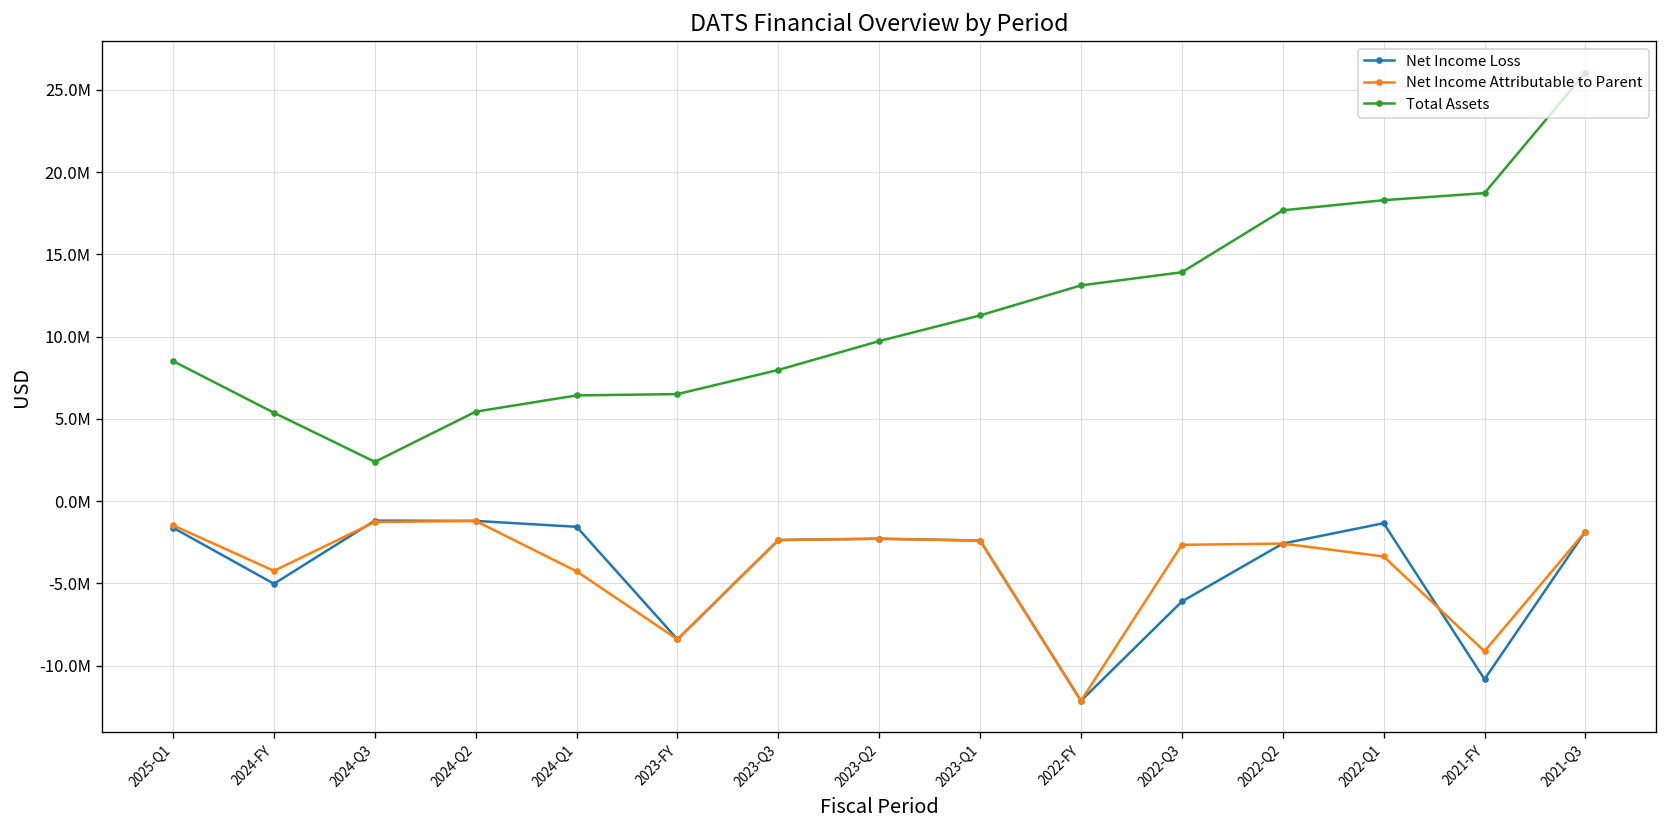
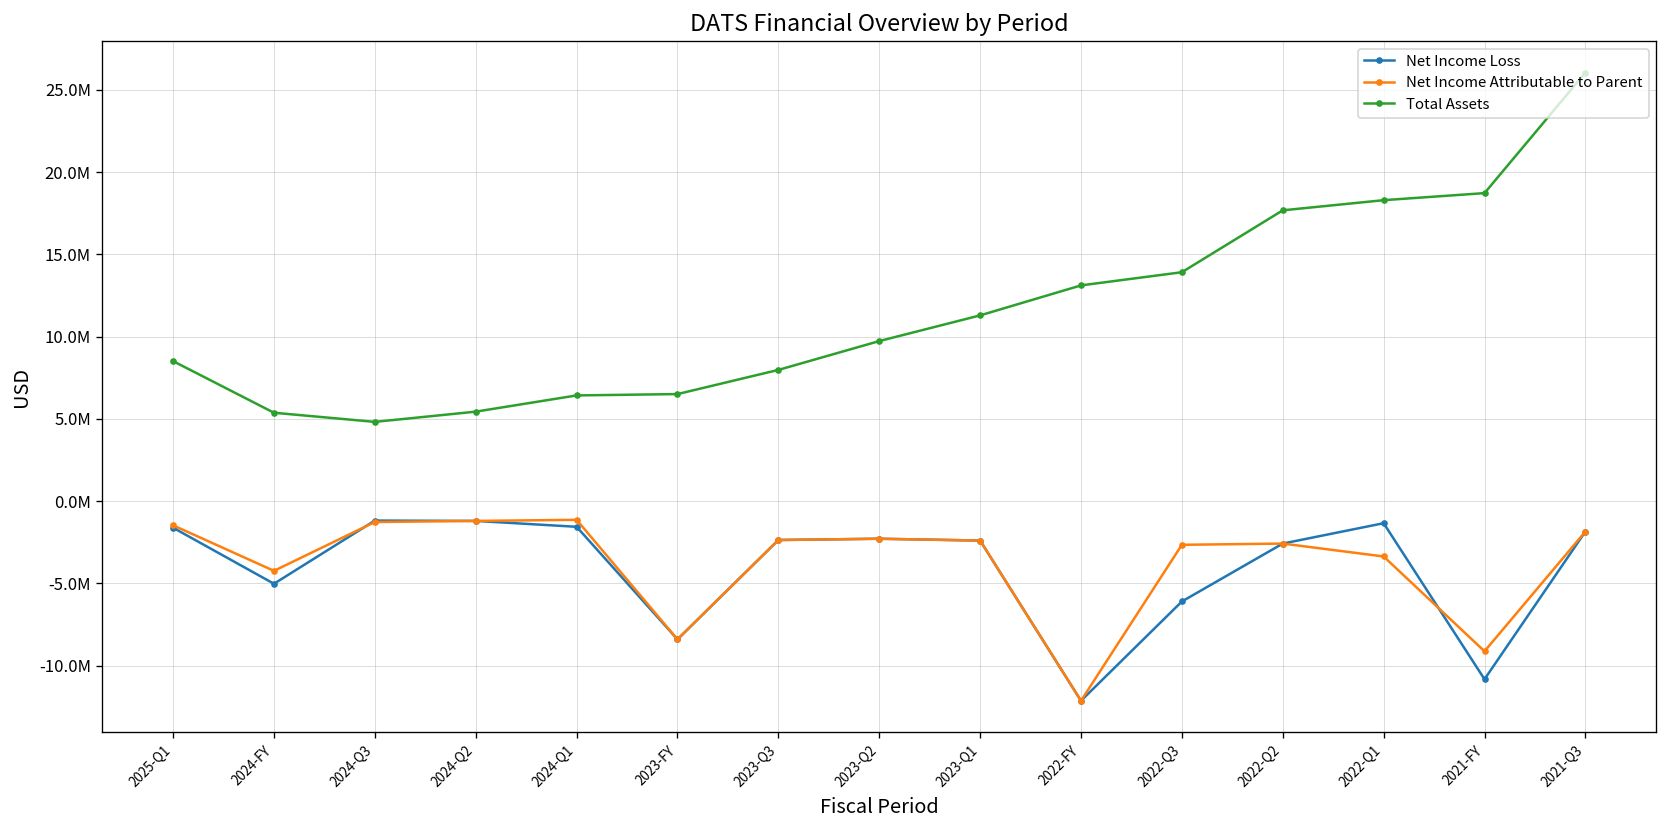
  {
    "Net Income Loss": {
      "2024-FY": -5000000,
      "2024-Q1": -1600000,
      "2022-Q3": -6100000,
      "2022-Q1": -1300000,
      "2021-FY": -10800000
    },
    "Net Income Attributable to Parent": {
      "2024-FY": -4200000,
-     "2024-Q1": -4300000,
+     "2024-Q1": -1100000,
      "2022-Q3": -2700000,
      "2022-Q1": -3400000,
      "2021-FY": -9100000
    },
    "Total Assets": {
      "2025-Q1": 8500000,
      "2024-FY": 5400000,
-     "2024-Q3": 2400000,
+     "2024-Q3": 4800000,
      "2024-Q2": 5400000,
      "2024-Q1": 6400000,
      "2023-FY": 6500000,
      "2023-Q3": 8000000,
      "2023-Q2": 9700000,
      "2023-Q1": 11300000,
      "2022-FY": 13100000,
      "2022-Q3": 13900000,
      "2022-Q2": 17700000,
      "2022-Q1": 18300000,
      "2021-FY": 18700000
    }
  }
